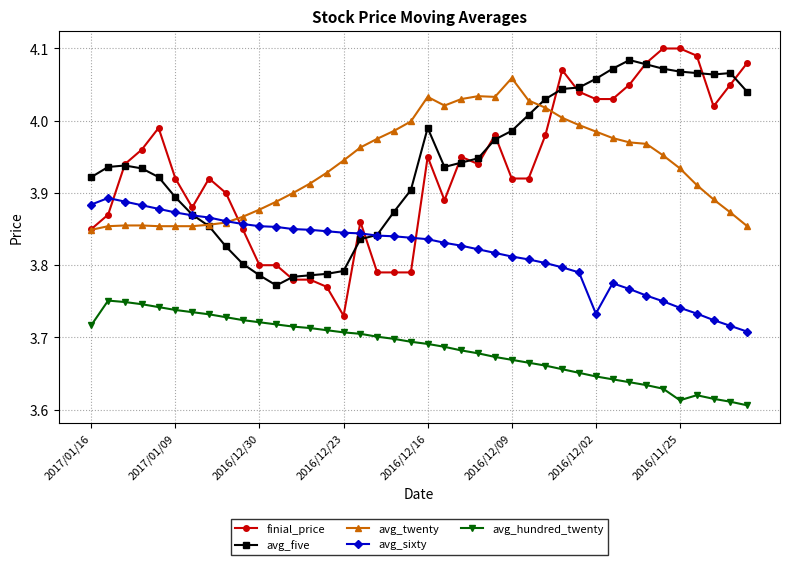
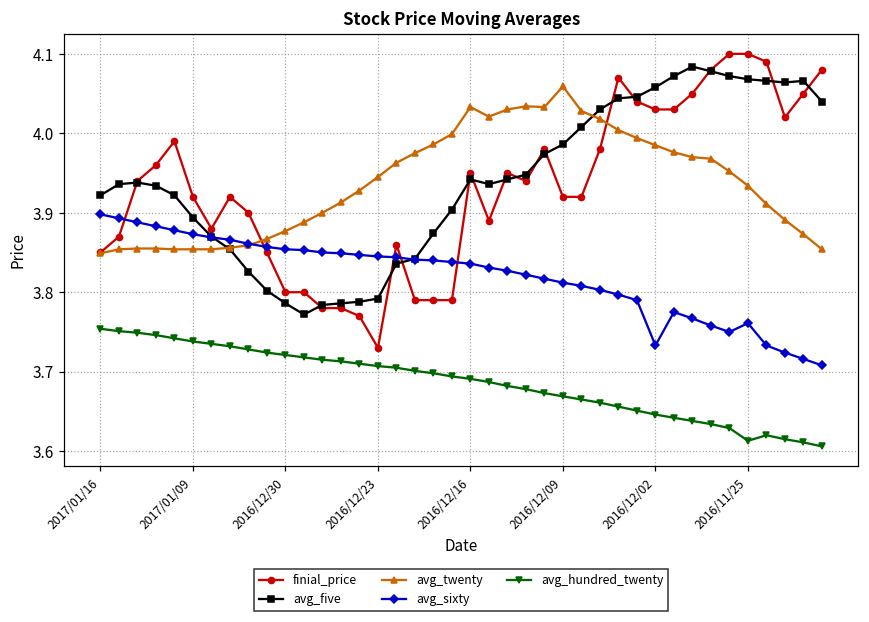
  {
    "finial_price": {
      "2017/01/09": 3.92,
      "2016/12/30": 3.80,
      "2016/12/23": 3.73,
      "2016/12/16": 3.95,
      "2016/12/09": 3.92,
      "2016/12/02": 4.03,
      "2016/11/25": 4.10
    },
    "avg_five": {
      "2017/01/16": 3.92,
      "2017/01/09": 3.89,
      "2016/12/30": 3.79,
      "2016/12/23": 3.79,
-     "2016/12/16": 3.99,
+     "2016/12/16": 3.94,
      "2016/12/09": 3.99,
      "2016/12/02": 4.06,
      "2016/11/25": 4.07
    },
    "avg_twenty": {
      "2017/01/09": 3.85,
      "2016/12/30": 3.88,
      "2016/12/23": 3.95,
      "2016/12/16": 4.03,
      "2016/12/09": 4.06,
      "2016/12/02": 3.99,
      "2016/11/25": 3.93
    },
    "avg_sixty": {
-     "2017/01/16": 3.88,
+     "2017/01/16": 3.90,
      "2017/01/09": 3.87,
      "2016/12/30": 3.85,
      "2016/12/23": 3.85,
      "2016/12/16": 3.84,
      "2016/12/09": 3.81,
      "2016/12/02": 3.73,
-     "2016/11/25": 3.74
+     "2016/11/25": 3.76
    },
    "avg_hundred_twenty": {
-     "2017/01/16": 3.72,
+     "2017/01/16": 3.75,
      "2017/01/09": 3.74,
      "2016/12/30": 3.72,
      "2016/12/23": 3.71,
      "2016/12/16": 3.69,
      "2016/12/09": 3.67,
      "2016/12/02": 3.65,
      "2016/11/25": 3.61
    }
  }
